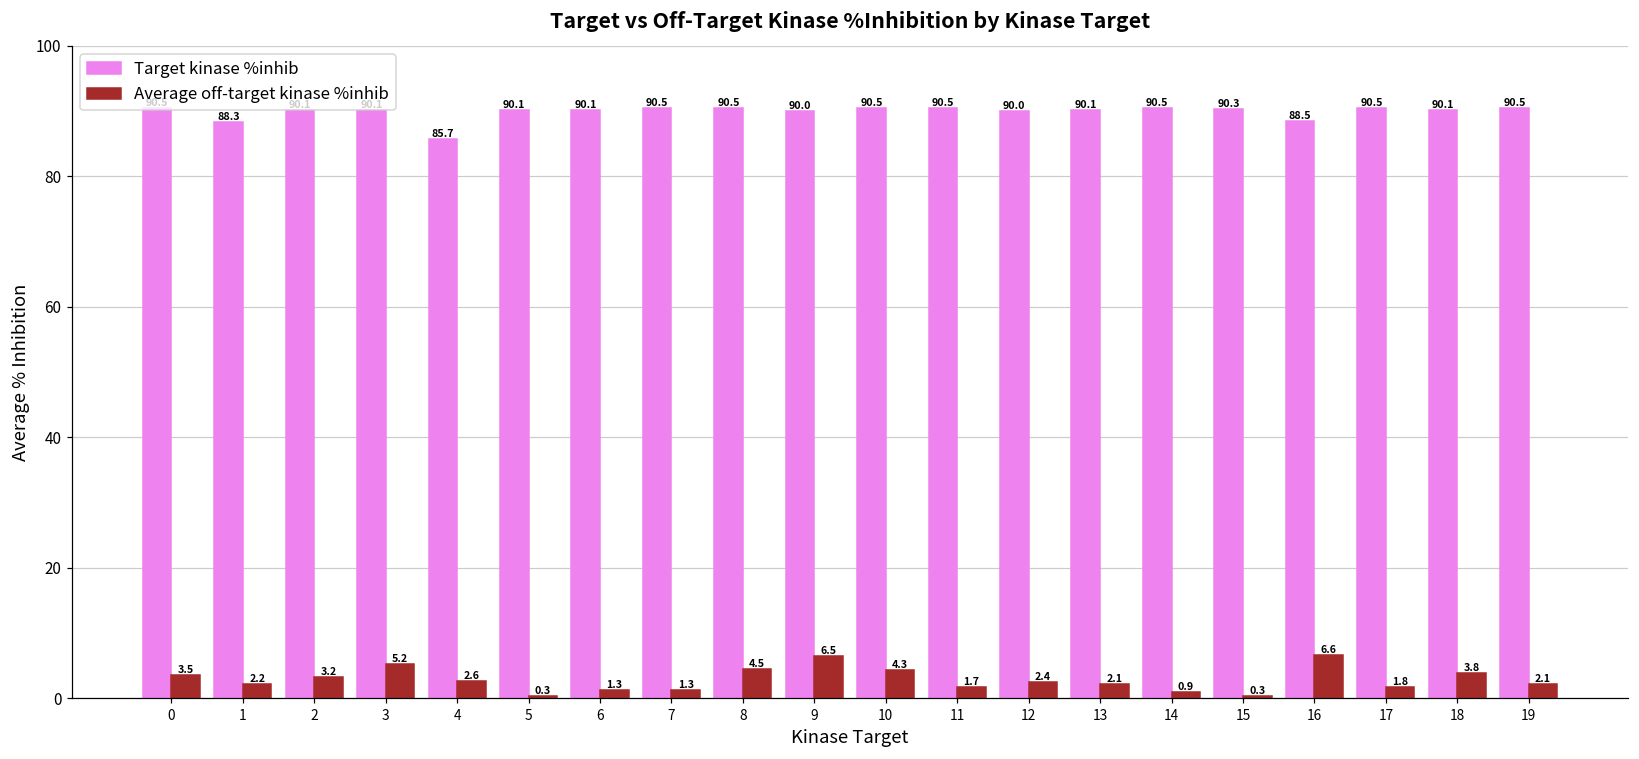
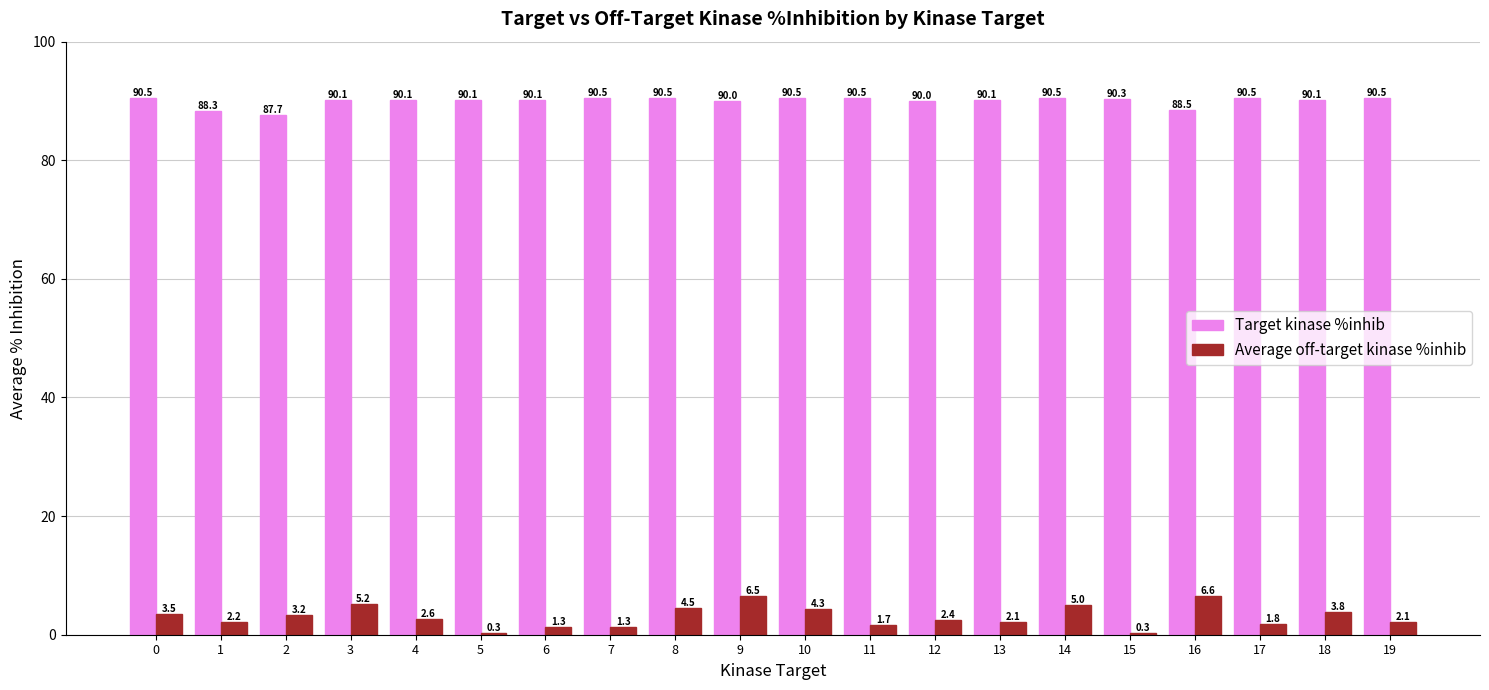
  {
    "Target kinase %inhib": {
      "0": 90.5,
      "1": 88.3,
-     "2": 90.1,
+     "2": 87.7,
      "3": 90.1,
-     "4": 85.7,
+     "4": 90.1,
      "5": 90.1,
      "6": 90.1,
      "7": 90.5,
      "8": 90.5,
      "9": 90.0,
      "10": 90.5,
      "11": 90.5,
      "12": 90.0,
      "13": 90.1,
      "14": 90.5,
      "15": 90.3,
      "16": 88.5,
      "17": 90.5,
      "18": 90.1,
      "19": 90.5
    },
    "Average off-target kinase %inhib": {
      "0": 3.5,
      "1": 2.2,
      "2": 3.2,
      "3": 5.2,
      "4": 2.6,
      "5": 0.3,
      "6": 1.3,
      "7": 1.3,
      "8": 4.5,
      "9": 6.5,
      "10": 4.3,
      "11": 1.7,
      "12": 2.4,
      "13": 2.1,
-     "14": 0.9,
+     "14": 5.0,
      "15": 0.3,
      "16": 6.6,
      "17": 1.8,
      "18": 3.8,
      "19": 2.1
    }
  }
